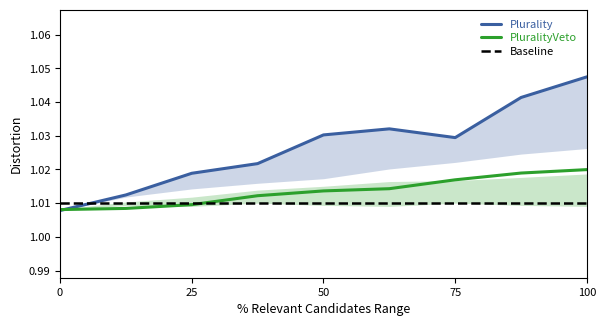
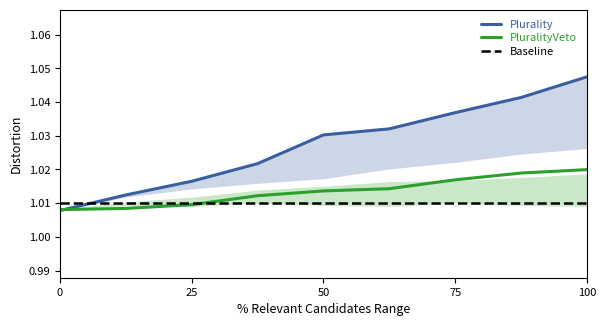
  {
    "Plurality": {
-     "25": 1.019,
+     "25": 1.016,
      "50": 1.030,
-     "75": 1.029,
+     "75": 1.037,
      "100": 1.047
    }
  }
